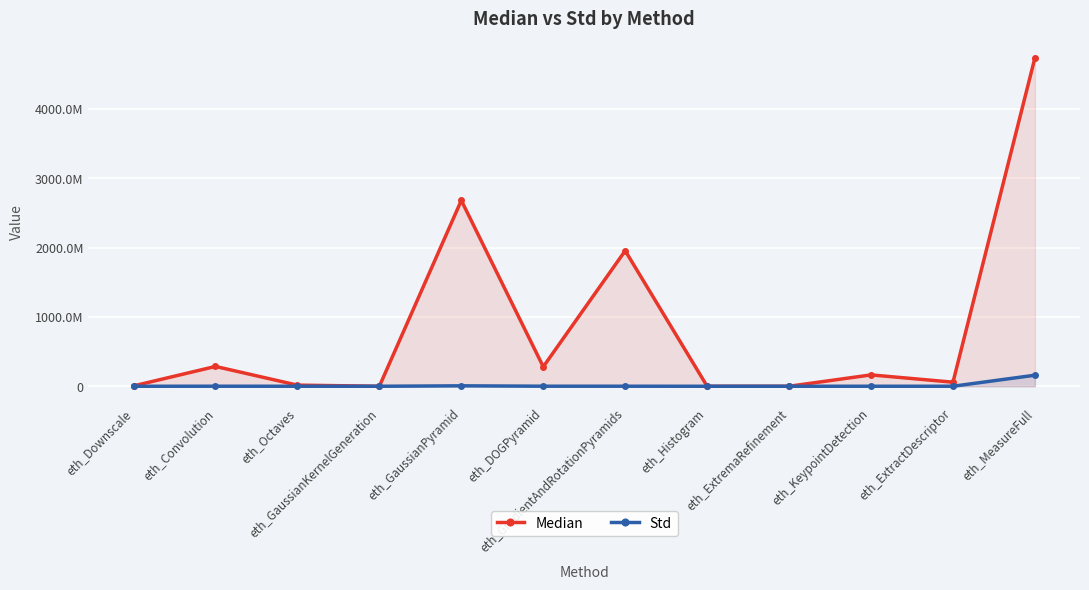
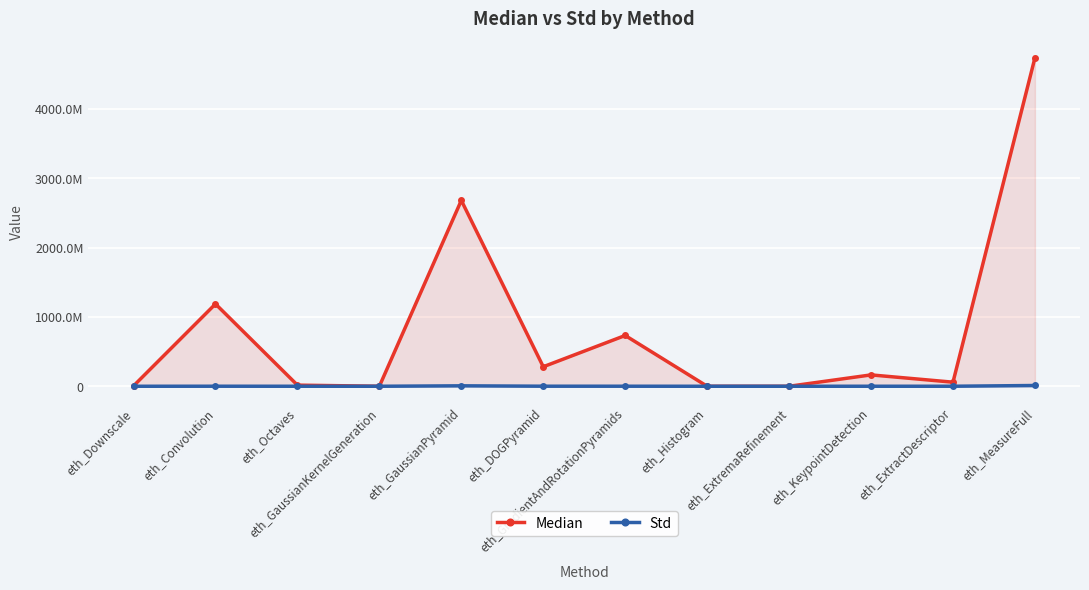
  {
    "Median": {
-     "eth_Convolution": 300000000,
+     "eth_Convolution": 1200000000,
      "eth_GaussianPyramid": 2700000000,
      "eth_DOGPyramid": 300000000,
-     "eth_GradientAndRotationPyramids": 2000000000,
+     "eth_GradientAndRotationPyramids": 700000000,
      "eth_KeypointDetection": 200000000,
      "eth_ExtractDescriptor": 100000000,
      "eth_MeasureFull": 4700000000
    },
    "Std": {
      "eth_Convolution": 0,
      "eth_GaussianPyramid": 0,
      "eth_DOGPyramid": 0,
      "eth_GradientAndRotationPyramids": 0,
      "eth_KeypointDetection": 0,
      "eth_ExtractDescriptor": 0,
-     "eth_MeasureFull": 200000000
+     "eth_MeasureFull": 0
    }
  }
